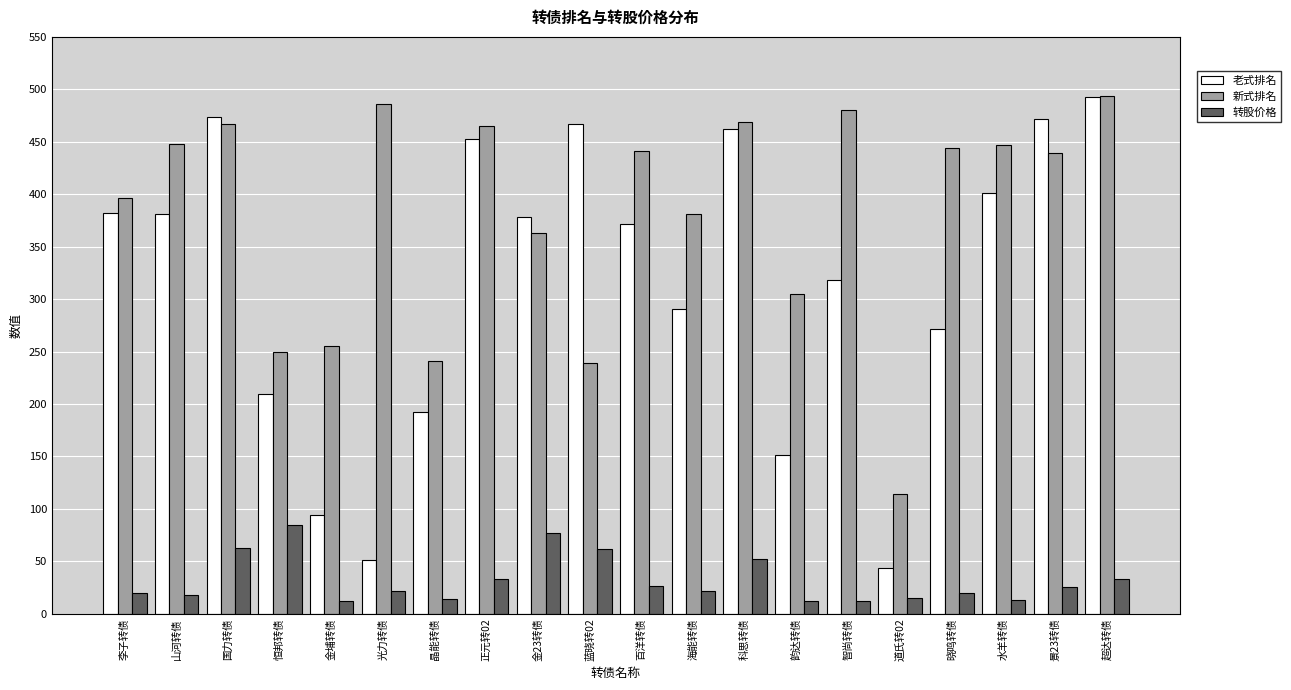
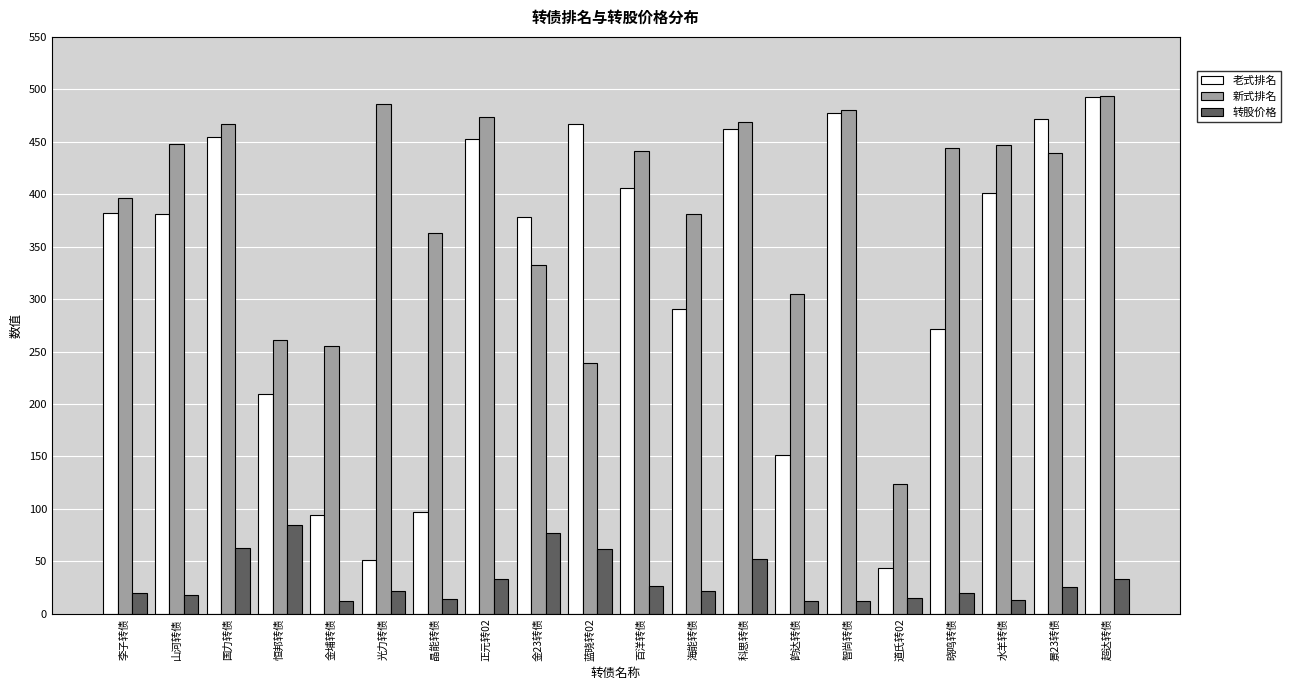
  {
    "老式排名": {
      "李子转债": 382,
      "山河转债": 381,
-     "国力转债": 474,
+     "国力转债": 455,
      "恒邦转债": 210,
      "金埔转债": 94,
      "光力转债": 51,
-     "晶能转债": 192,
+     "晶能转债": 97,
      "正元转02": 453,
      "金23转债": 378,
      "蓝晓转02": 467,
-     "百洋转债": 372,
+     "百洋转债": 406,
      "海能转债": 291,
      "科思转债": 462,
      "韵达转债": 151,
-     "智尚转债": 318,
+     "智尚转债": 477,
      "道氏转02": 44,
      "晓鸣转债": 272,
      "水羊转债": 401,
      "景23转债": 472,
      "超达转债": 493
    },
    "新式排名": {
      "李子转债": 396,
      "山河转债": 448,
      "国力转债": 467,
-     "恒邦转债": 250,
+     "恒邦转债": 261,
      "金埔转债": 255,
      "光力转债": 486,
-     "晶能转债": 241,
-     "正元转02": 465,
-     "金23转债": 363,
+     "晶能转债": 363,
+     "正元转02": 474,
+     "金23转债": 333,
      "蓝晓转02": 239,
      "百洋转债": 441,
      "海能转债": 381,
      "科思转债": 469,
      "韵达转债": 305,
      "智尚转债": 480,
-     "道氏转02": 114,
+     "道氏转02": 124,
      "晓鸣转债": 444,
      "水羊转债": 447,
      "景23转债": 439,
      "超达转债": 494
    },
    "转股价格": {
      "李子转债": 19,
      "山河转债": 18,
      "国力转债": 63,
      "恒邦转债": 85,
      "金埔转债": 12,
      "光力转债": 21,
      "晶能转债": 14,
      "正元转02": 33,
      "金23转债": 77,
      "蓝晓转02": 61,
      "百洋转债": 27,
      "海能转债": 22,
      "科思转债": 52,
      "韵达转债": 12,
      "智尚转债": 12,
      "道氏转02": 15,
      "晓鸣转债": 19,
      "水羊转债": 14,
      "景23转债": 25,
      "超达转债": 33
    }
  }
